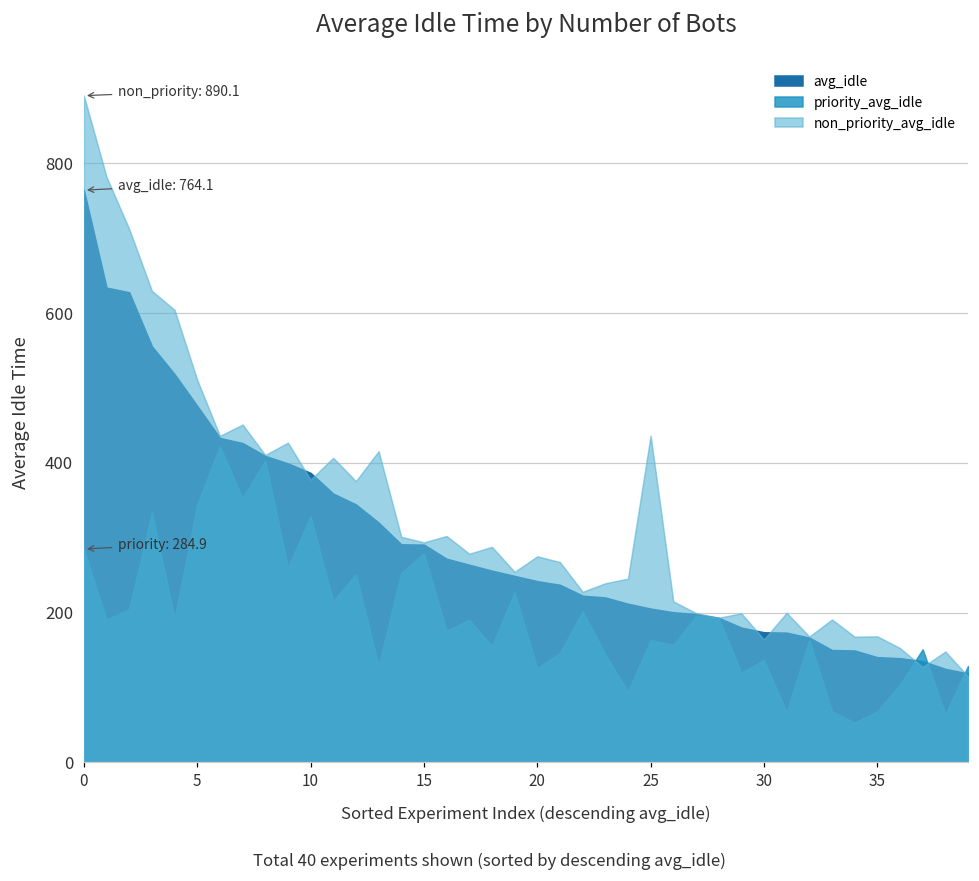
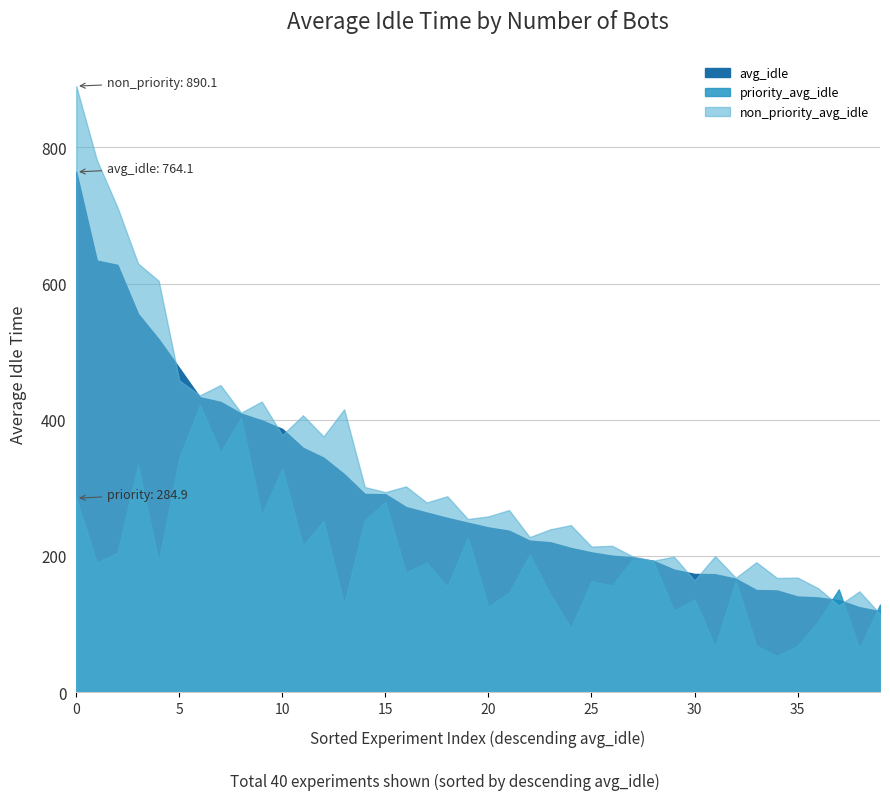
  {
    "non_priority_avg_idle": {
-     "5": 510,
+     "5": 460,
      "10": 380,
-     "20": 280,
-     "25": 440,
+     "20": 260,
+     "25": 210,
      "30": 160,
      "35": 170
    }
  }
